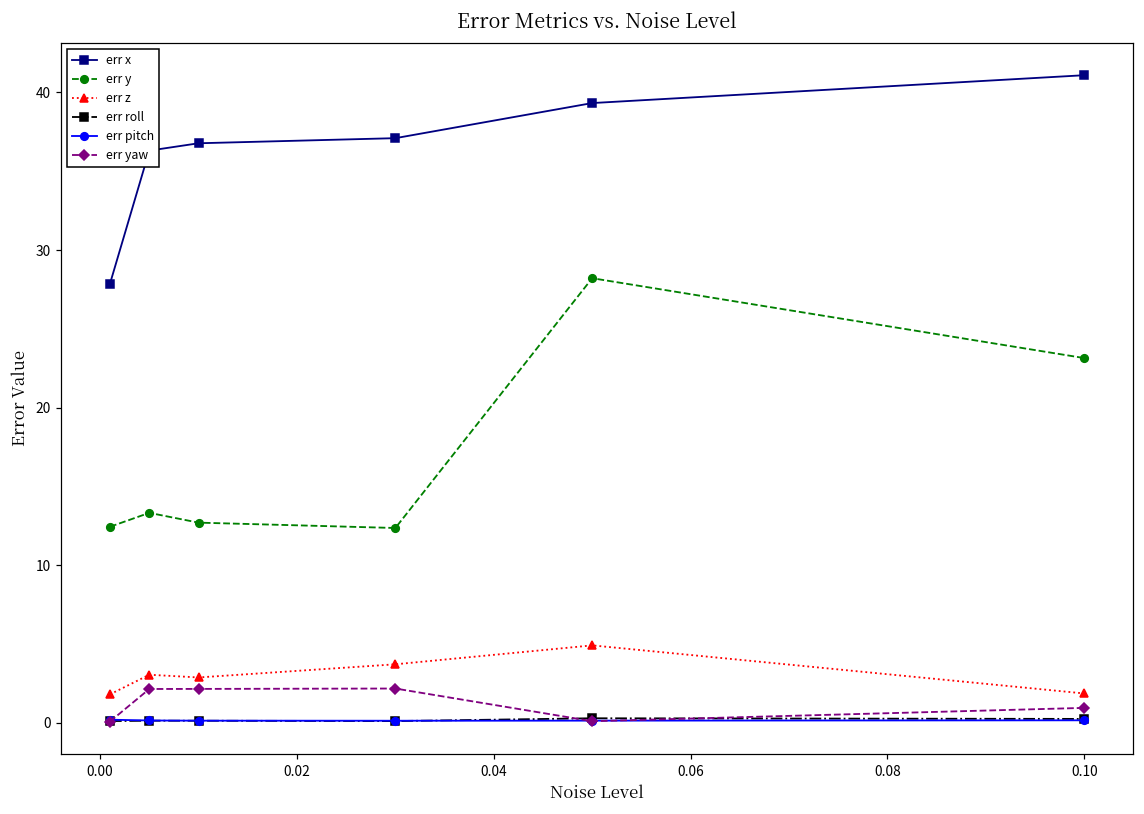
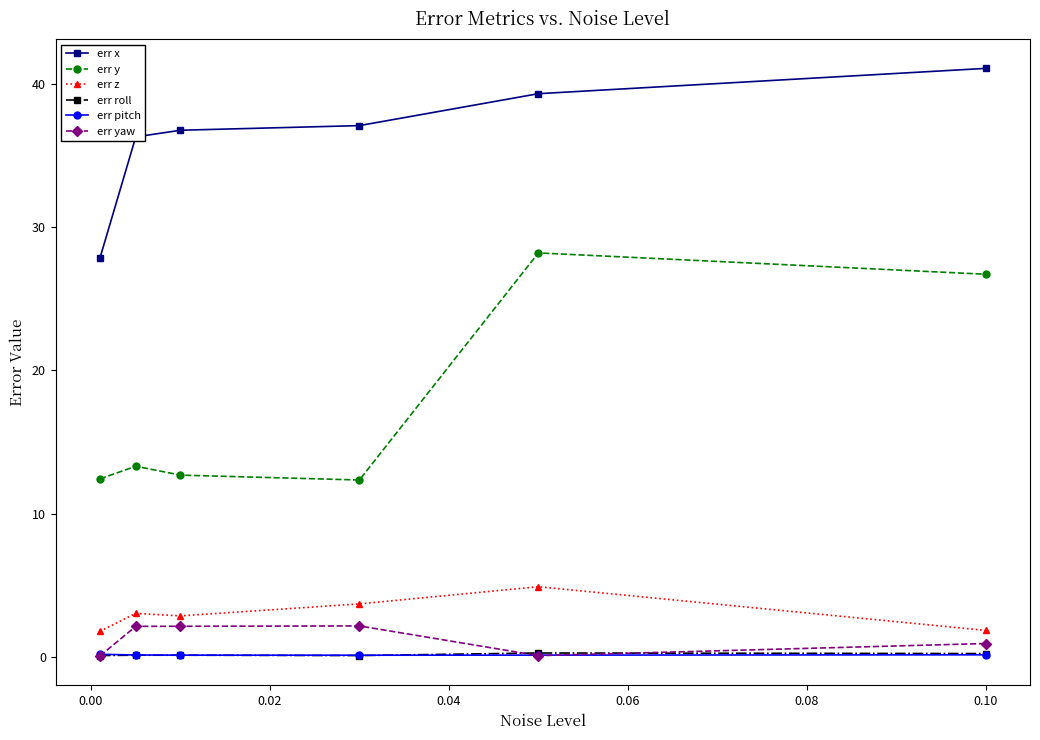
  {
    "err x": {
      "0.10": 41.1
    },
    "err y": {
-     "0.10": 23.1
+     "0.10": 26.7
    },
    "err z": {
      "0.10": 1.8
    },
    "err yaw": {
      "0.10": 0.9
    }
  }
